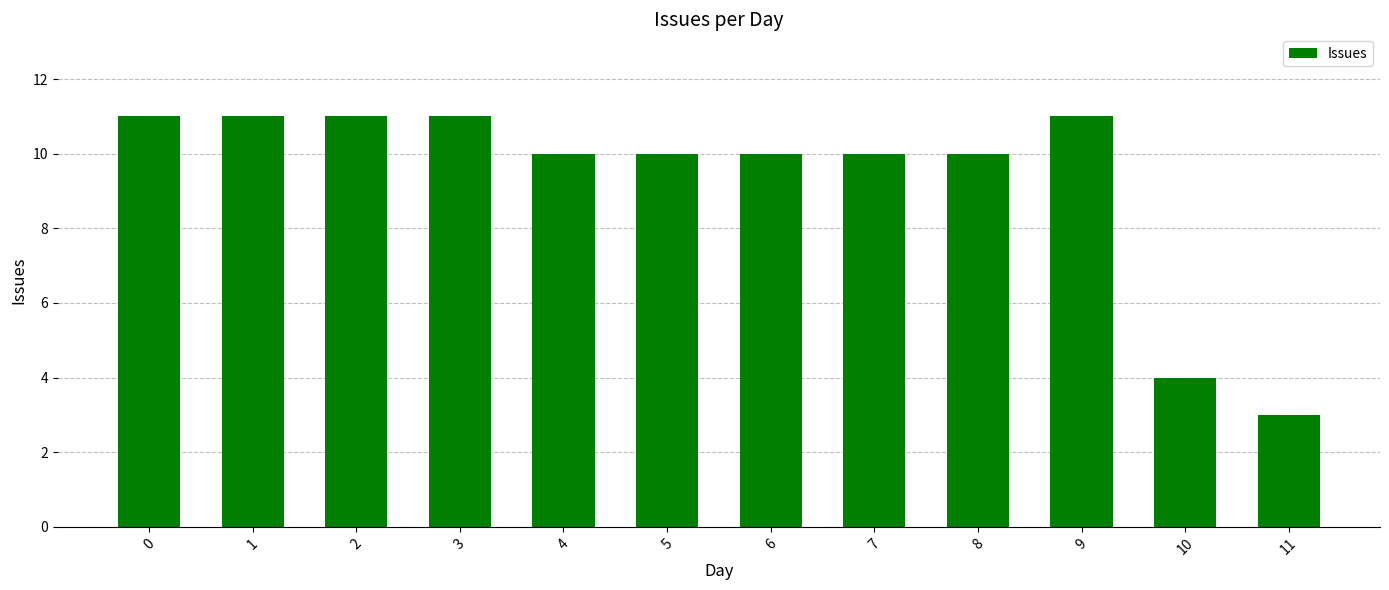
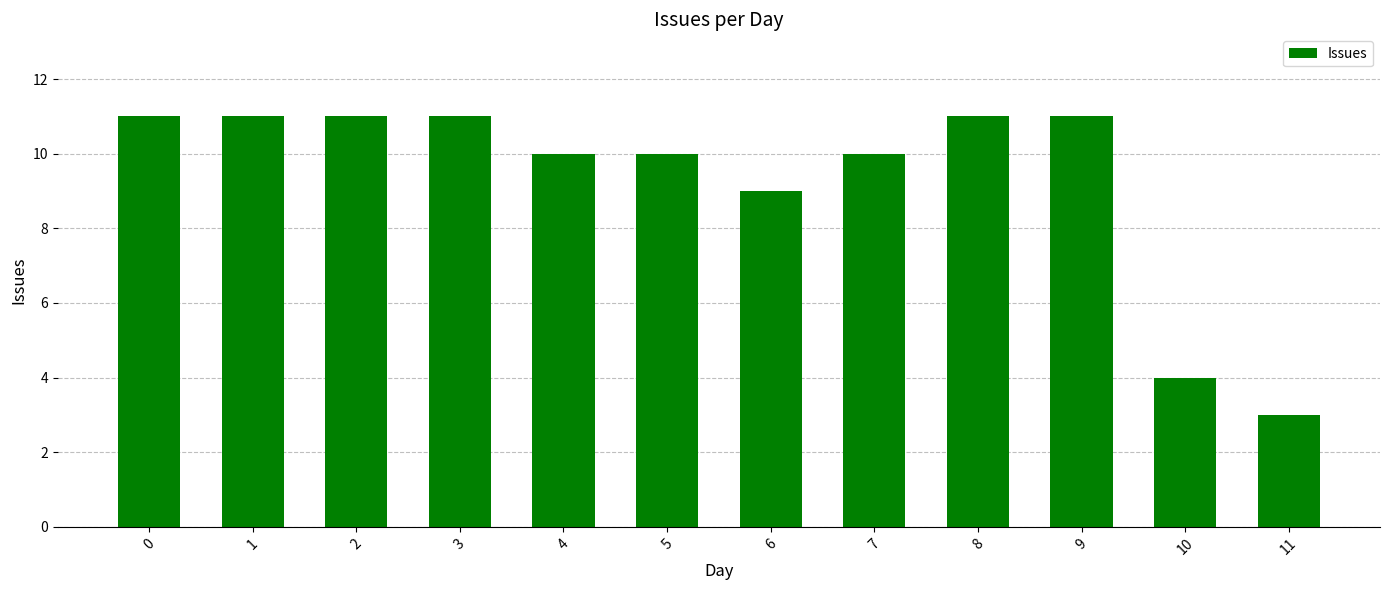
  {
    "0": 11,
    "1": 11,
    "2": 11,
    "3": 11,
    "4": 10,
    "5": 10,
-   "6": 10,
+   "6": 9,
    "7": 10,
-   "8": 10,
+   "8": 11,
    "9": 11,
    "10": 4,
    "11": 3
  }
